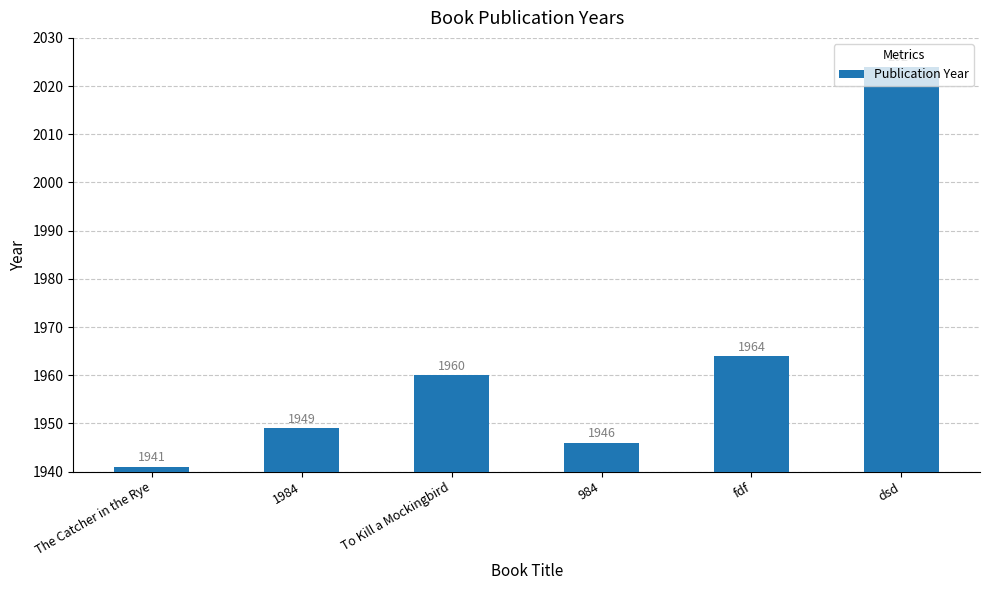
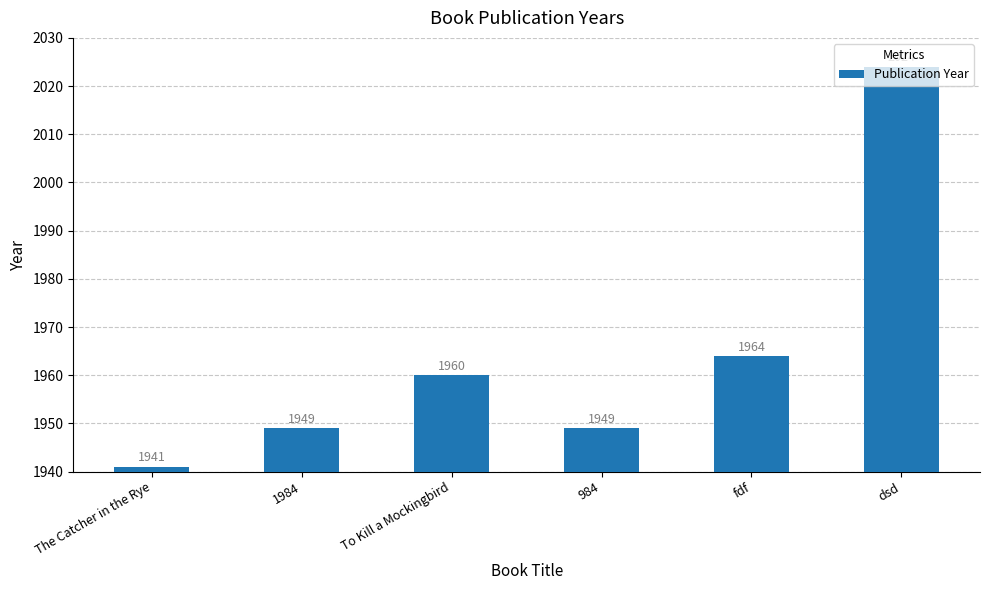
  {
    "The Catcher in the Rye": 1941,
    "1984": 1949,
    "To Kill a Mockingbird": 1960,
-   "984": 1946,
+   "984": 1949,
    "fdf": 1964
  }
